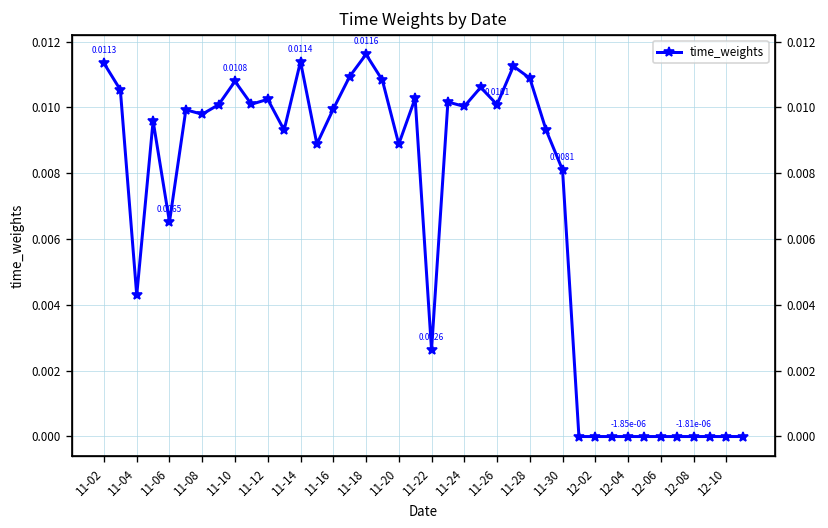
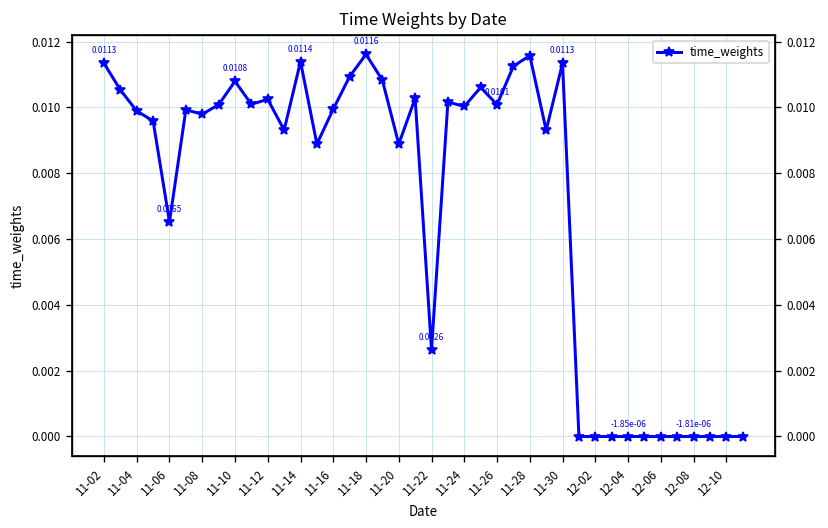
  {
    "11-02": "0.0113",
-   "11-04": "0.0043",
+   "11-04": "0.0099",
    "11-06": "0.0065",
    "11-10": "0.0108",
    "11-14": "0.0114",
    "11-18": "0.0116",
    "11-22": "0.0026",
    "11-26": "0.0101",
-   "11-28": "0.0109",
-   "11-30": "0.0081",
+   "11-28": "0.0116",
+   "11-30": "0.0113",
    "12-04": "-1.85e-06",
    "12-08": "-1.81e-06"
  }
